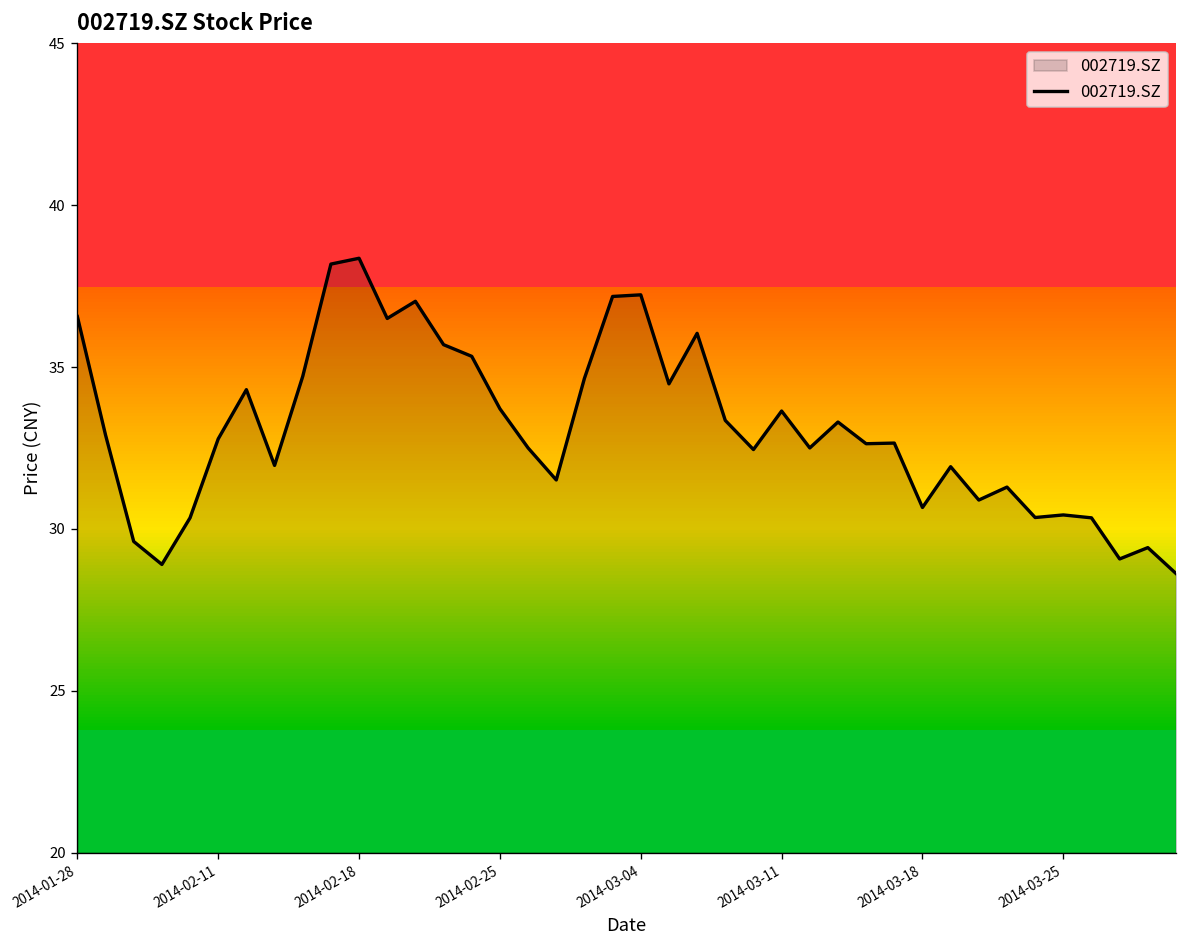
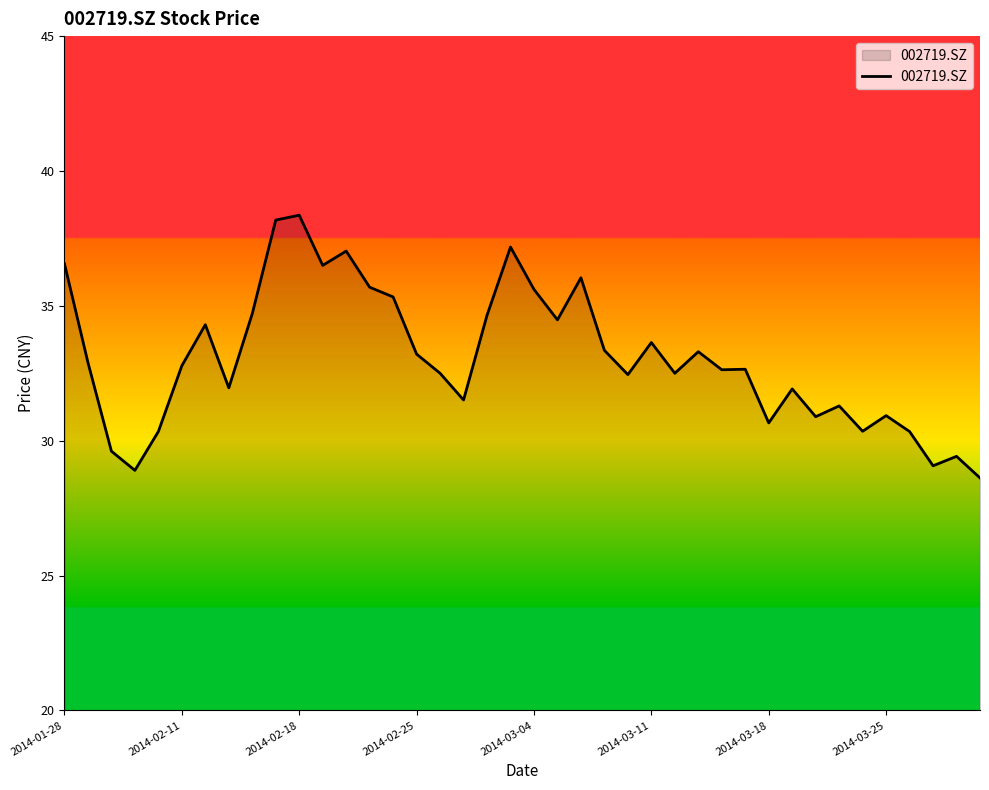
  {
    "2014-01-28": 36.6,
    "2014-02-11": 32.8,
    "2014-02-18": 38.4,
-   "2014-02-25": 33.7,
-   "2014-03-04": 37.2,
+   "2014-02-25": 33.2,
+   "2014-03-04": 35.6,
    "2014-03-11": 33.6,
    "2014-03-18": 30.7,
-   "2014-03-25": 30.4
+   "2014-03-25": 30.9
  }
